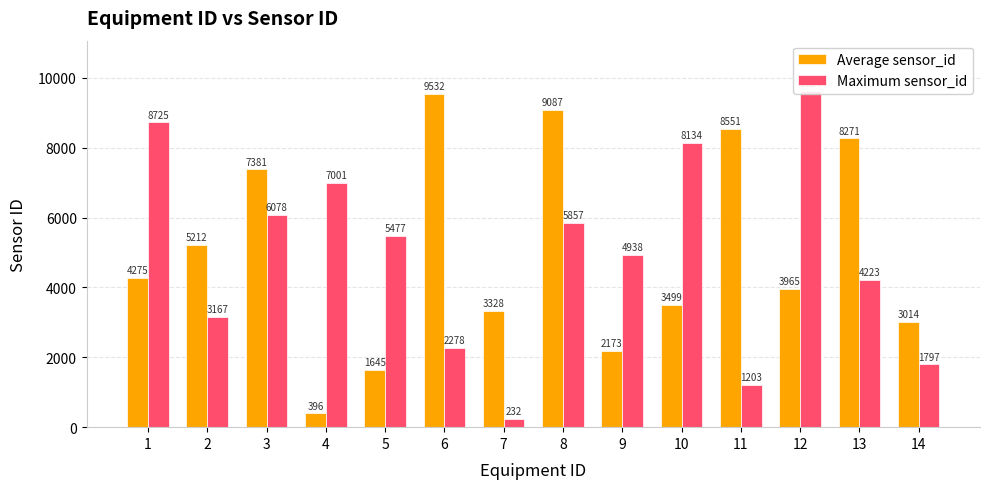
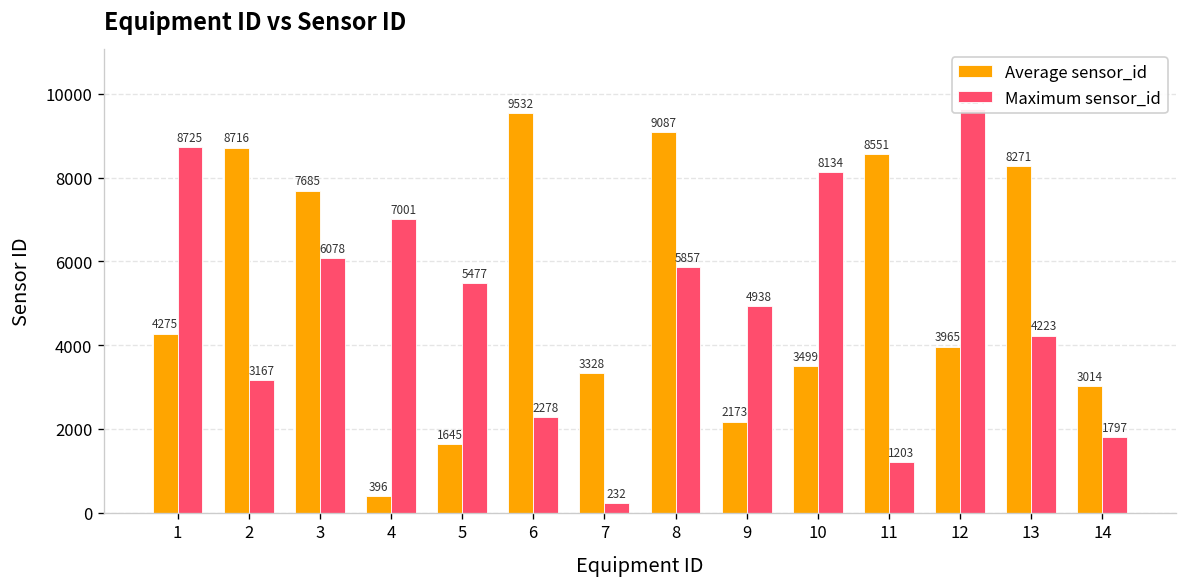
  {
    "Average sensor_id": {
      "1": 4275,
-     "2": 5212,
-     "3": 7381,
+     "2": 8716,
+     "3": 7685,
      "4": 396,
      "5": 1645,
      "6": 9532,
      "7": 3328,
      "8": 9087,
      "9": 2173,
      "10": 3499,
      "11": 8551,
      "12": 3965,
      "13": 8271,
      "14": 3014
    },
    "Maximum sensor_id": {
      "1": 8725,
      "2": 3167,
      "3": 6078,
      "4": 7001,
      "5": 5477,
      "6": 2278,
      "7": 232,
      "8": 5857,
      "9": 4938,
      "10": 8134,
      "11": 1203,
      "13": 4223,
      "14": 1797
    }
  }
